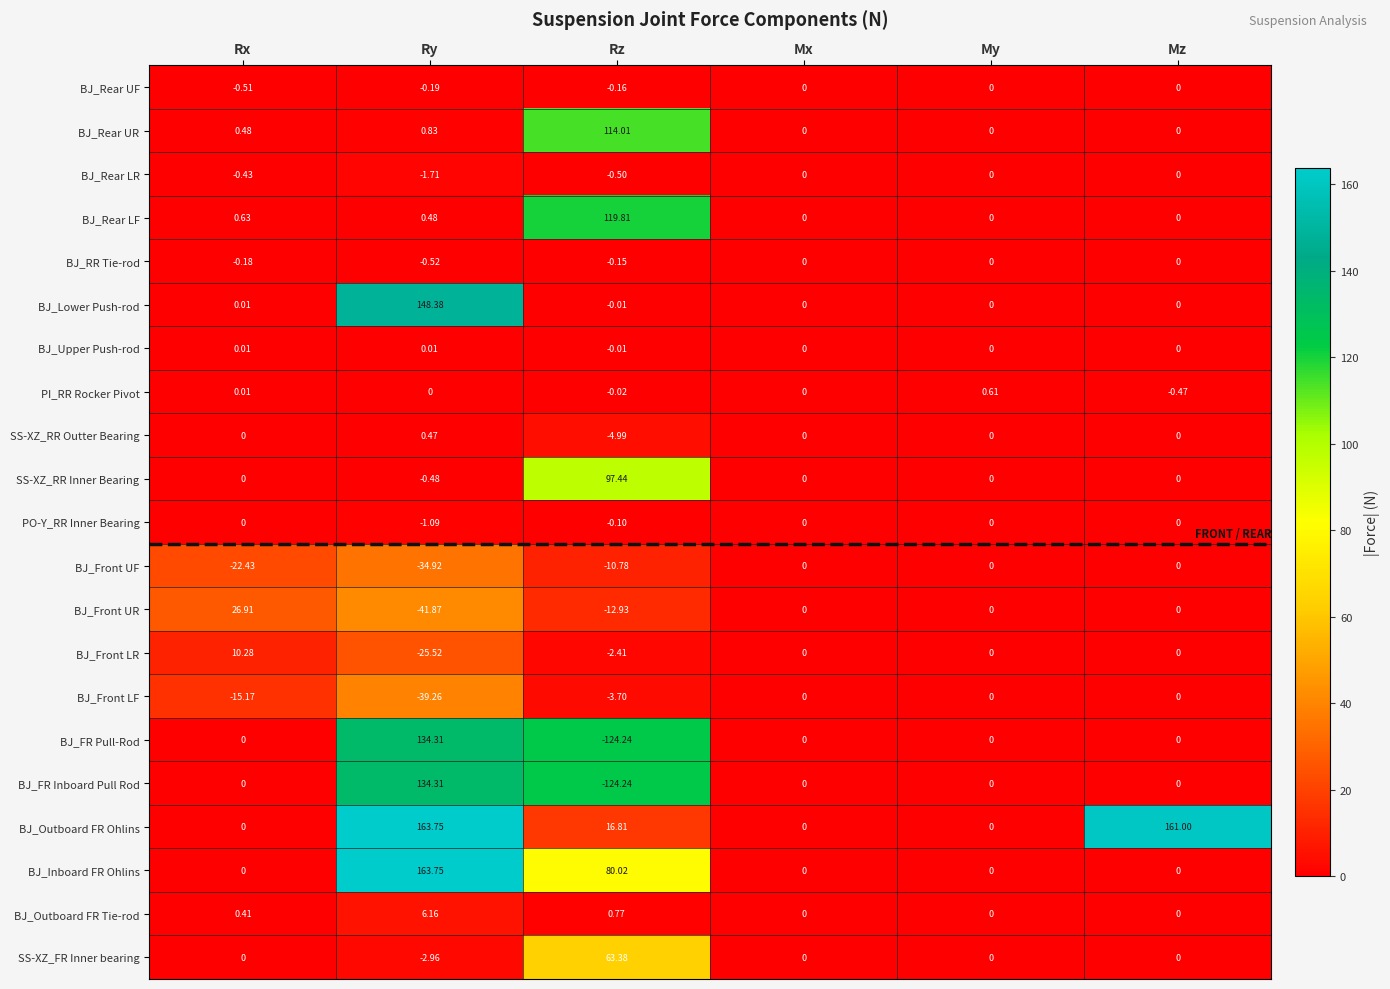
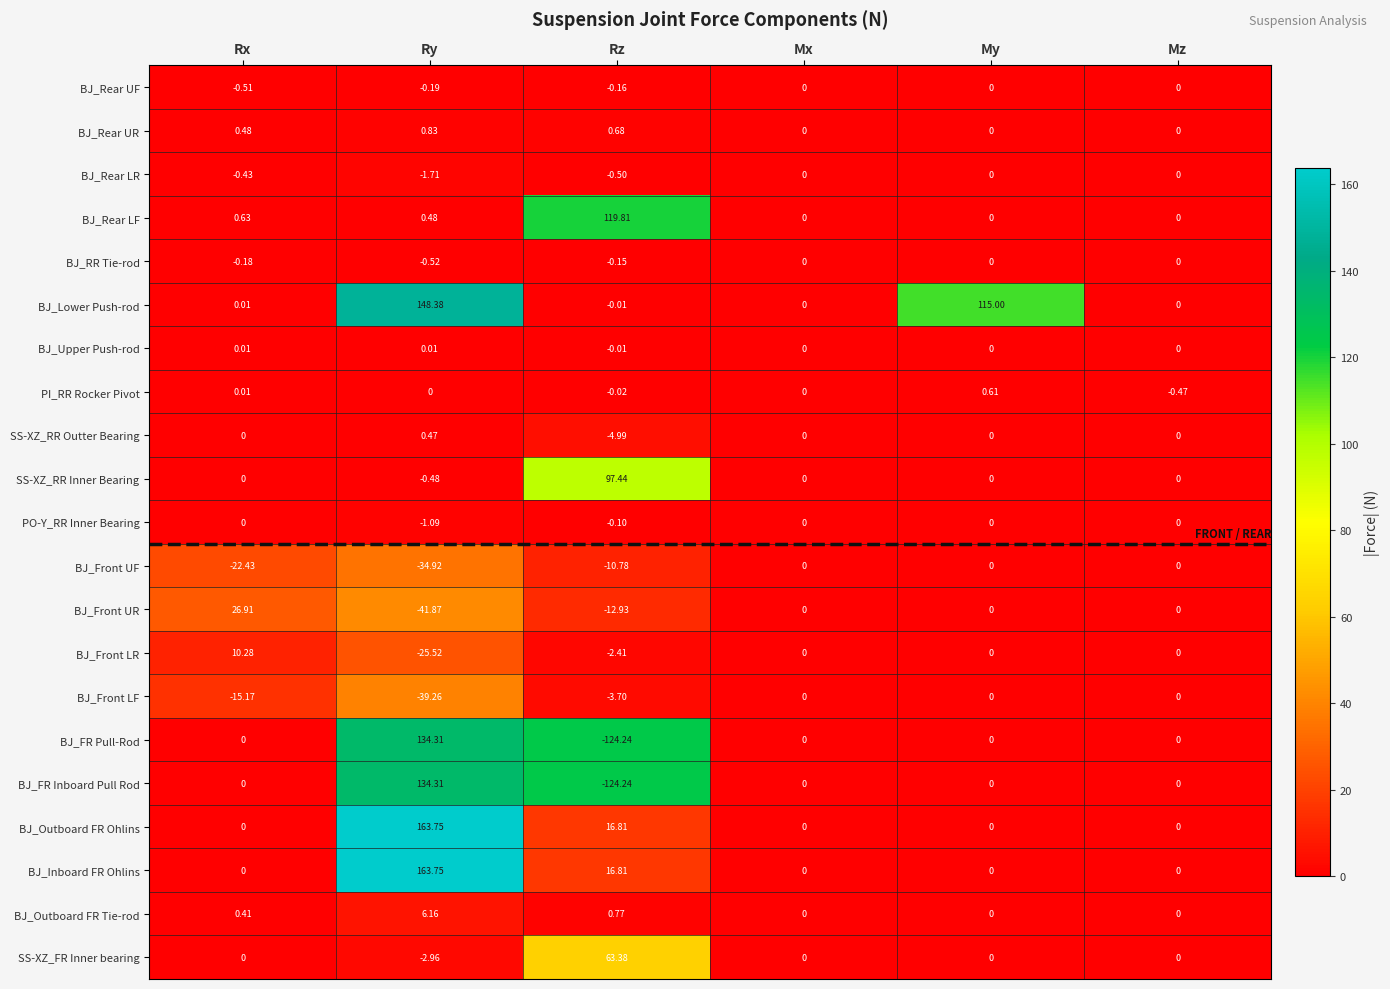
  {
    "BJ_Rear UF": {
      "Rx": -0.51,
      "Ry": -0.19,
      "Rz": -0.16,
      "Mx": 0,
      "My": 0,
      "Mz": 0
    },
    "BJ_Rear UR": {
      "Rx": 0.48,
      "Ry": 0.83,
-     "Rz": 114.01,
+     "Rz": 0.68,
      "Mx": 0,
      "My": 0,
      "Mz": 0
    },
    "BJ_Rear LR": {
      "Rx": -0.43,
      "Ry": -1.71,
      "Rz": -0.50,
      "Mx": 0,
      "My": 0,
      "Mz": 0
    },
    "BJ_Rear LF": {
      "Rx": 0.63,
      "Ry": 0.48,
      "Rz": 119.81,
      "Mx": 0,
      "My": 0,
      "Mz": 0
    },
    "BJ_RR Tie-rod": {
      "Rx": -0.18,
      "Ry": -0.52,
      "Rz": -0.15,
      "Mx": 0,
      "My": 0,
      "Mz": 0
    },
    "BJ_Lower Push-rod": {
      "Rx": 0.01,
      "Ry": 148.38,
      "Rz": -0.01,
      "Mx": 0,
-     "My": 0,
+     "My": 115.00,
      "Mz": 0
    },
    "BJ_Upper Push-rod": {
      "Rx": 0.01,
      "Ry": 0.01,
      "Rz": -0.01,
      "Mx": 0,
      "My": 0,
      "Mz": 0
    },
    "PI_RR Rocker Pivot": {
      "Rx": 0.01,
      "Ry": 0,
      "Rz": -0.02,
      "Mx": 0,
      "My": 0.61,
      "Mz": -0.47
    },
    "SS-XZ_RR Outter Bearing": {
      "Rx": 0,
      "Ry": 0.47,
      "Rz": -4.99,
      "Mx": 0,
      "My": 0,
      "Mz": 0
    },
    "SS-XZ_RR Inner Bearing": {
      "Rx": 0,
      "Ry": -0.48,
      "Rz": 97.44,
      "Mx": 0,
      "My": 0,
      "Mz": 0
    },
    "PO-Y_RR Inner Bearing": {
      "Rx": 0,
      "Ry": -1.09,
      "Rz": -0.10,
      "Mx": 0,
      "My": 0
    },
    "BJ_Front UF": {
      "Rx": -22.43,
      "Ry": -34.92,
      "Rz": -10.78,
      "Mx": 0,
      "My": 0,
      "Mz": 0
    },
    "BJ_Front UR": {
      "Rx": 26.91,
      "Ry": -41.87,
      "Rz": -12.93,
      "Mx": 0,
      "My": 0,
      "Mz": 0
    },
    "BJ_Front LR": {
      "Rx": 10.28,
      "Ry": -25.52,
      "Rz": -2.41,
      "Mx": 0,
      "My": 0,
      "Mz": 0
    },
    "BJ_Front LF": {
      "Rx": -15.17,
      "Ry": -39.26,
      "Rz": -3.70,
      "Mx": 0,
      "My": 0,
      "Mz": 0
    },
    "BJ_FR Pull-Rod": {
      "Rx": 0,
      "Ry": 134.31,
      "Rz": -124.24,
      "Mx": 0,
      "My": 0,
      "Mz": 0
    },
    "BJ_FR Inboard Pull Rod": {
      "Rx": 0,
      "Ry": 134.31,
      "Rz": -124.24,
      "Mx": 0,
      "My": 0,
      "Mz": 0
    },
    "BJ_Outboard FR Ohlins": {
      "Rx": 0,
      "Ry": 163.75,
      "Rz": 16.81,
      "Mx": 0,
      "My": 0,
-     "Mz": 161.00
+     "Mz": 0
    },
    "BJ_Inboard FR Ohlins": {
      "Rx": 0,
      "Ry": 163.75,
-     "Rz": 80.02,
+     "Rz": 16.81,
      "Mx": 0,
      "My": 0,
      "Mz": 0
    },
    "BJ_Outboard FR Tie-rod": {
      "Rx": 0.41,
      "Ry": 6.16,
      "Rz": 0.77,
      "Mx": 0,
      "My": 0,
      "Mz": 0
    },
    "SS-XZ_FR Inner bearing": {
      "Rx": 0,
      "Ry": -2.96,
      "Rz": 63.38,
      "Mx": 0,
      "My": 0,
      "Mz": 0
    }
  }
